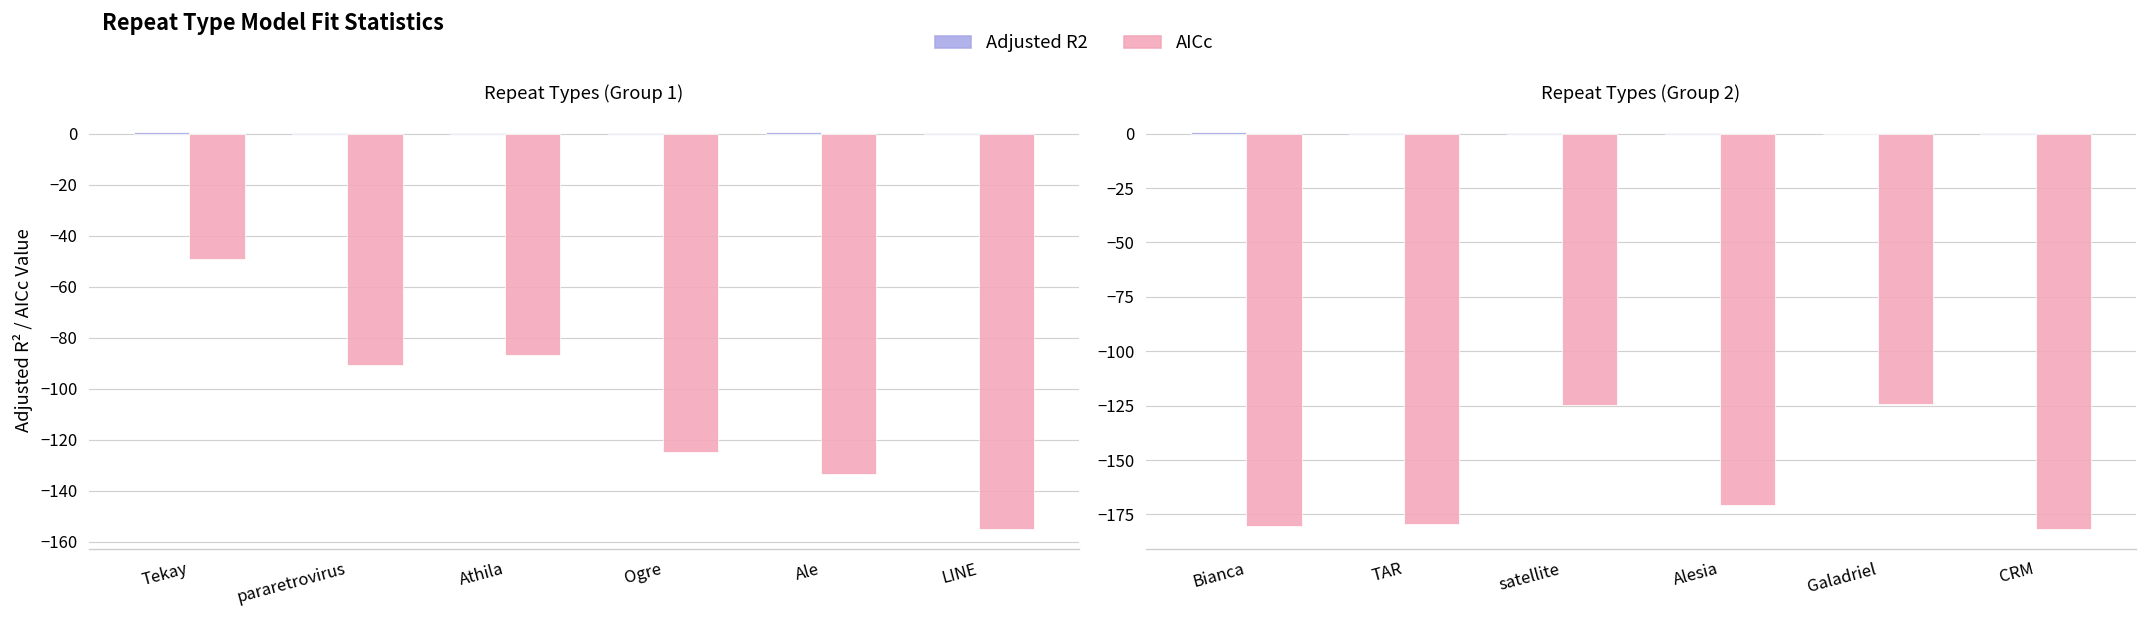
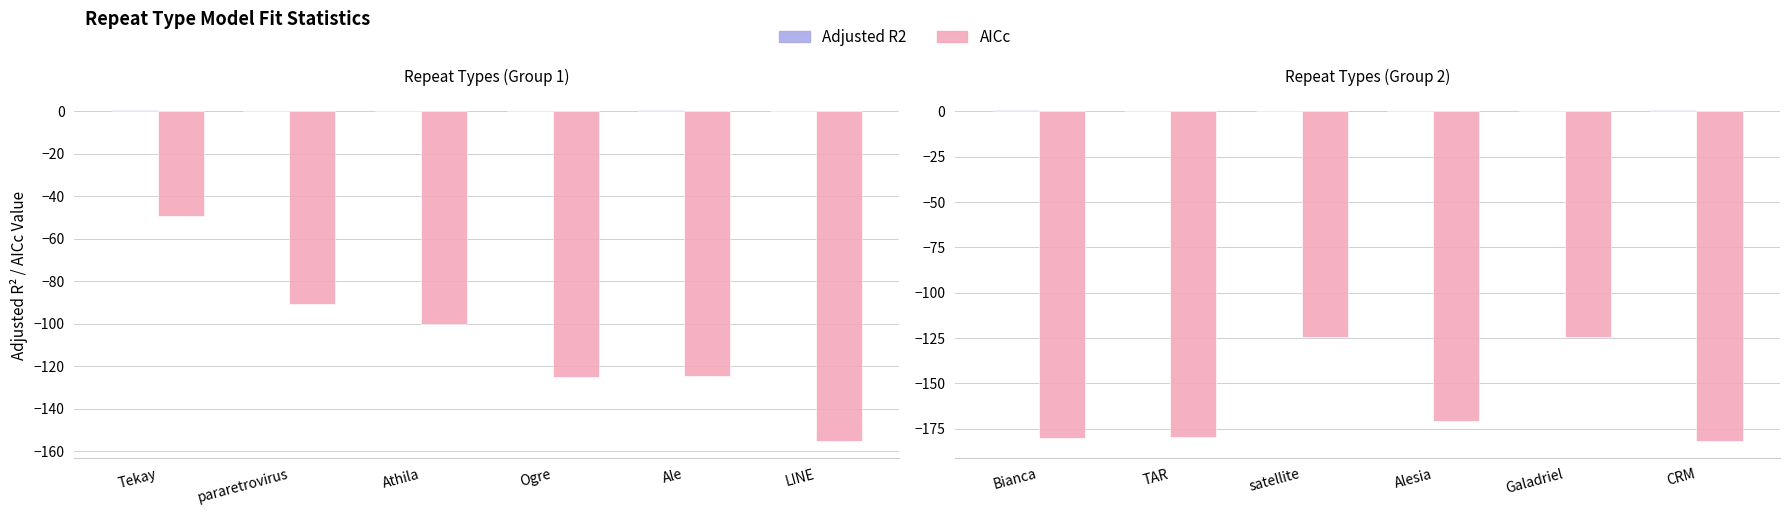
  {
    "Repeat Types (Group 1)": {
      "AICc": {
        "Tekay": -49,
        "pararetrovirus": -91,
-       "Athila": -87,
+       "Athila": -100,
        "Ogre": -125,
-       "Ale": -134,
+       "Ale": -124,
        "LINE": -155
      }
    },
    "Repeat Types (Group 2)": {
      "AICc": {
        "Bianca": -180,
        "TAR": -180,
        "satellite": -125,
        "Alesia": -171,
        "Galadriel": -124,
        "CRM": -182
      }
    }
  }
